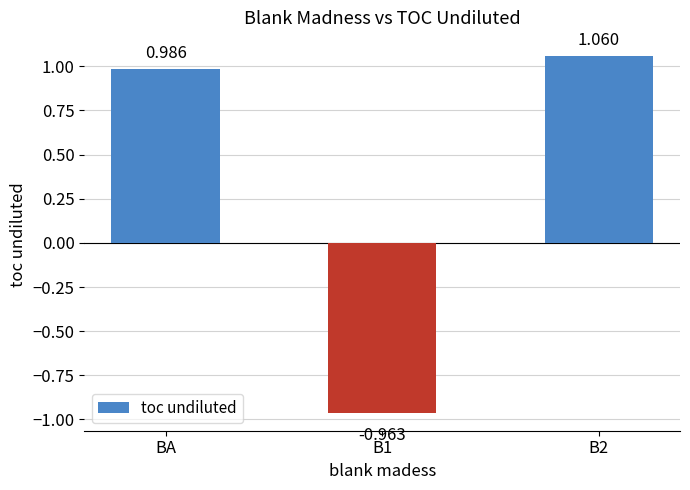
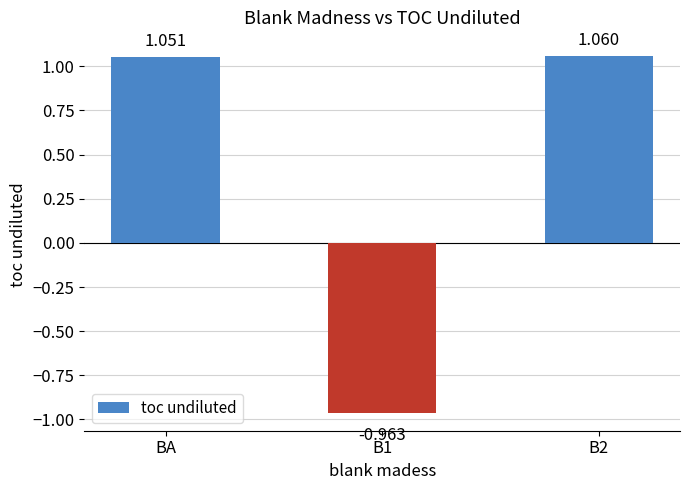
  {
-   "BA": 0.986,
+   "BA": 1.051,
    "B1": -0.963,
    "B2": 1.060
  }
